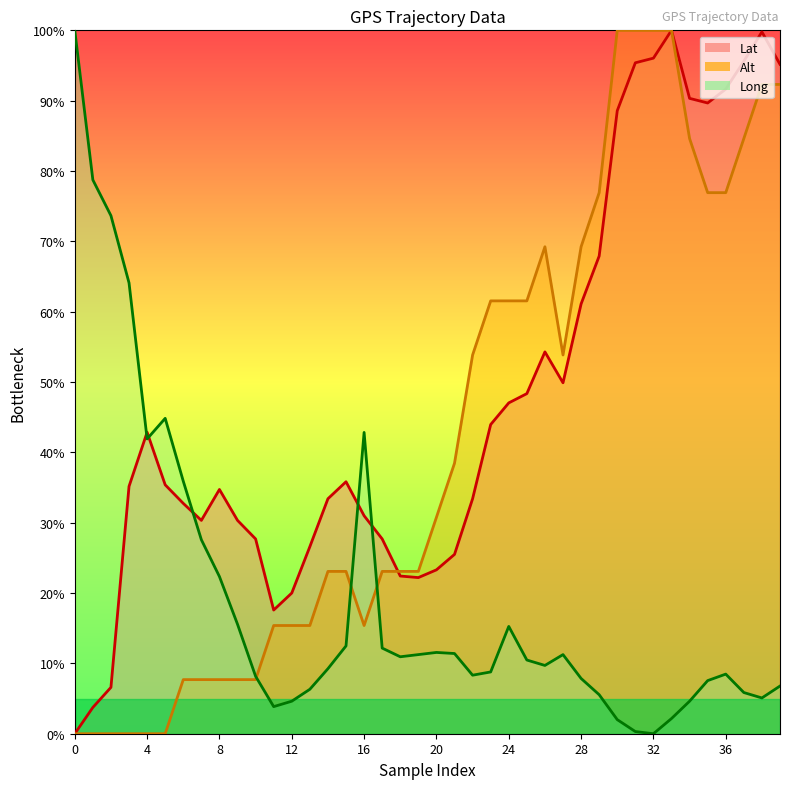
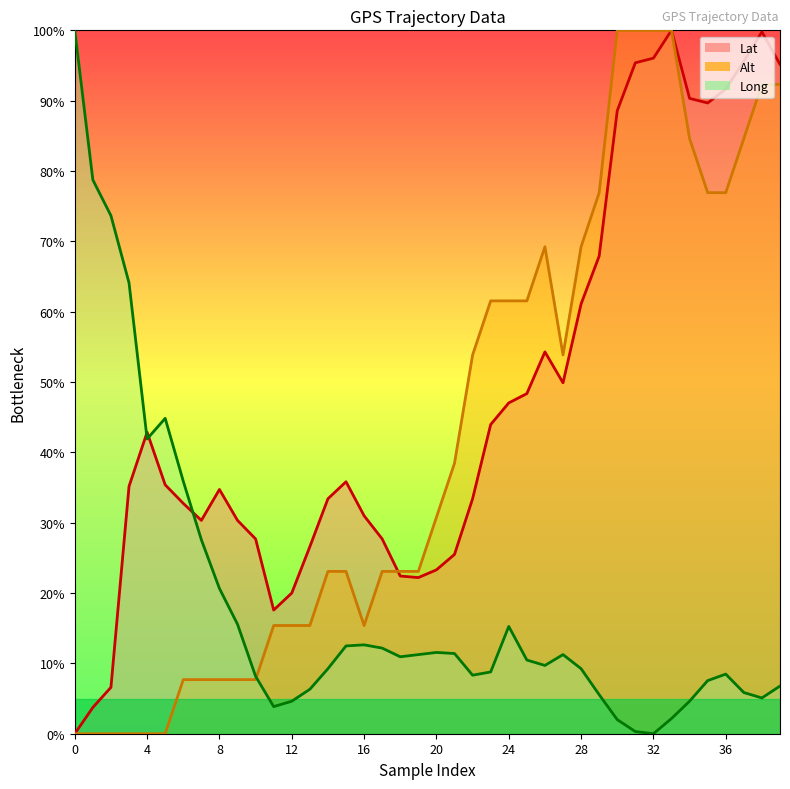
  {
    "Long": {
      "4": "42%",
-     "8": "22%",
-     "16": "43%",
+     "8": "21%",
+     "16": "13%",
      "20": "12%",
      "24": "15%",
-     "28": "8%",
+     "28": "9%",
      "36": "8%"
    }
  }
